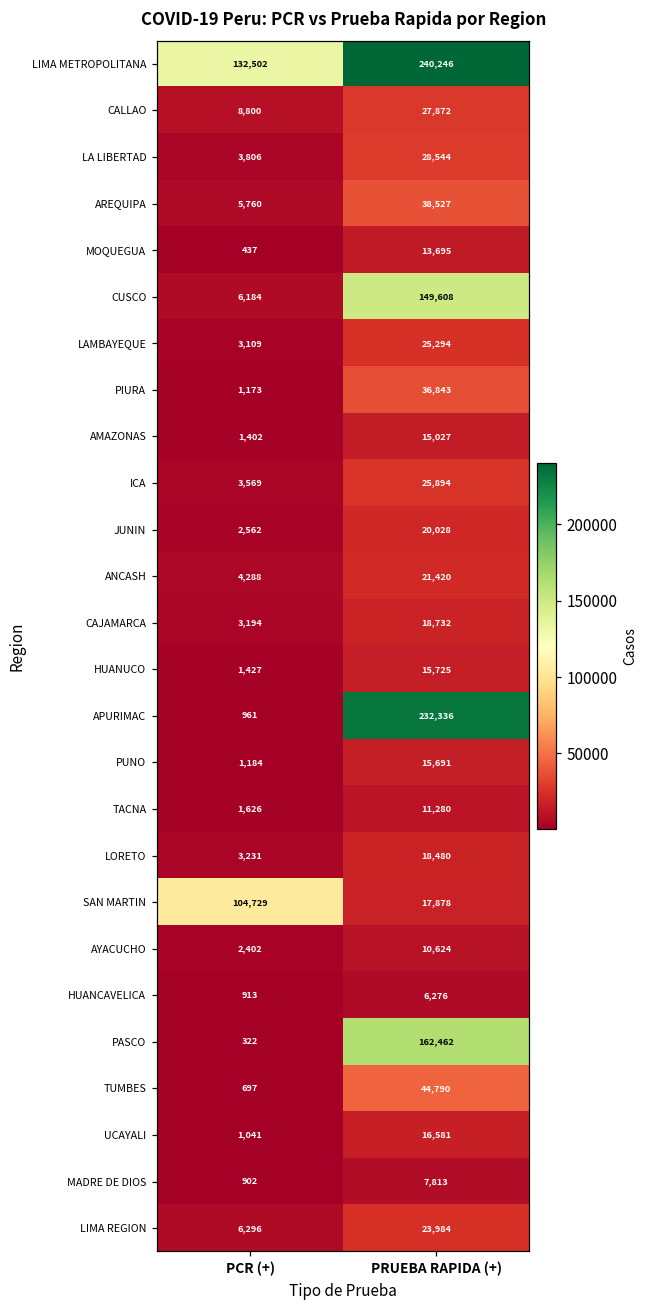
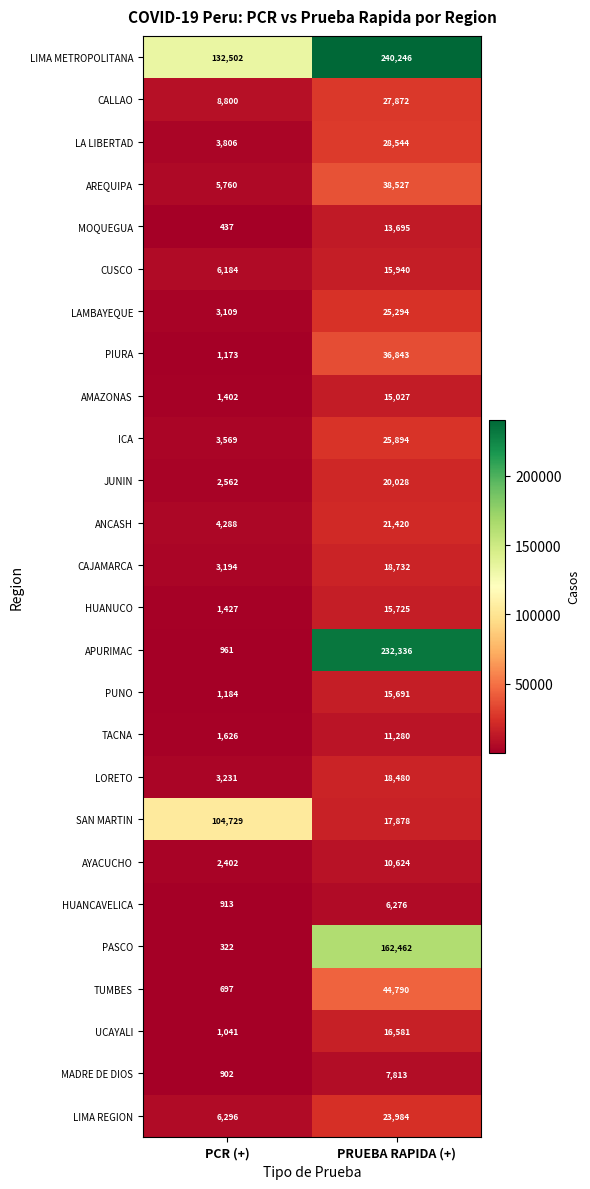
  {
    "LIMA METROPOLITANA": {
      "PCR (+)": "132,502",
      "PRUEBA RAPIDA (+)": "240,246"
    },
    "CALLAO": {
      "PCR (+)": "8,800",
      "PRUEBA RAPIDA (+)": "27,872"
    },
    "LA LIBERTAD": {
      "PCR (+)": "3,806",
      "PRUEBA RAPIDA (+)": "28,544"
    },
    "AREQUIPA": {
      "PCR (+)": "5,760",
      "PRUEBA RAPIDA (+)": "38,527"
    },
    "MOQUEGUA": {
      "PCR (+)": "437",
      "PRUEBA RAPIDA (+)": "13,695"
    },
    "CUSCO": {
      "PCR (+)": "6,184",
-     "PRUEBA RAPIDA (+)": "149,608"
+     "PRUEBA RAPIDA (+)": "15,940"
    },
    "LAMBAYEQUE": {
      "PCR (+)": "3,109",
      "PRUEBA RAPIDA (+)": "25,294"
    },
    "PIURA": {
      "PCR (+)": "1,173",
      "PRUEBA RAPIDA (+)": "36,843"
    },
    "AMAZONAS": {
      "PCR (+)": "1,402",
      "PRUEBA RAPIDA (+)": "15,027"
    },
    "ICA": {
      "PCR (+)": "3,569",
      "PRUEBA RAPIDA (+)": "25,894"
    },
    "JUNIN": {
      "PCR (+)": "2,562",
      "PRUEBA RAPIDA (+)": "20,028"
    },
    "ANCASH": {
      "PCR (+)": "4,288",
      "PRUEBA RAPIDA (+)": "21,420"
    },
    "CAJAMARCA": {
      "PCR (+)": "3,194",
      "PRUEBA RAPIDA (+)": "18,732"
    },
    "HUANUCO": {
      "PCR (+)": "1,427",
      "PRUEBA RAPIDA (+)": "15,725"
    },
    "APURIMAC": {
      "PCR (+)": "961",
      "PRUEBA RAPIDA (+)": "232,336"
    },
    "PUNO": {
      "PCR (+)": "1,184",
      "PRUEBA RAPIDA (+)": "15,691"
    },
    "TACNA": {
      "PCR (+)": "1,626",
      "PRUEBA RAPIDA (+)": "11,280"
    },
    "LORETO": {
      "PCR (+)": "3,231",
      "PRUEBA RAPIDA (+)": "18,480"
    },
    "SAN MARTIN": {
      "PCR (+)": "104,729",
      "PRUEBA RAPIDA (+)": "17,878"
    },
    "AYACUCHO": {
      "PCR (+)": "2,402",
      "PRUEBA RAPIDA (+)": "10,624"
    },
    "HUANCAVELICA": {
      "PCR (+)": "913",
      "PRUEBA RAPIDA (+)": "6,276"
    },
    "PASCO": {
      "PCR (+)": "322",
      "PRUEBA RAPIDA (+)": "162,462"
    },
    "TUMBES": {
      "PCR (+)": "697",
      "PRUEBA RAPIDA (+)": "44,790"
    },
    "UCAYALI": {
      "PCR (+)": "1,041",
      "PRUEBA RAPIDA (+)": "16,581"
    },
    "MADRE DE DIOS": {
      "PCR (+)": "902",
      "PRUEBA RAPIDA (+)": "7,813"
    },
    "LIMA REGION": {
      "PCR (+)": "6,296",
      "PRUEBA RAPIDA (+)": "23,984"
    }
  }
